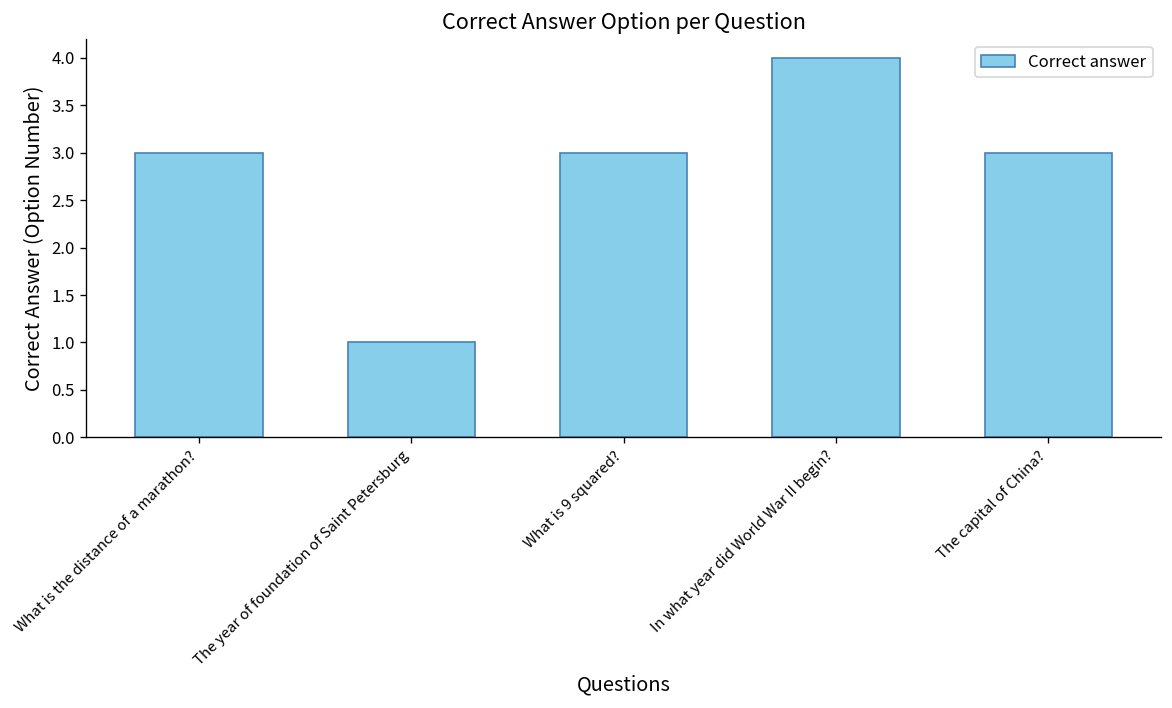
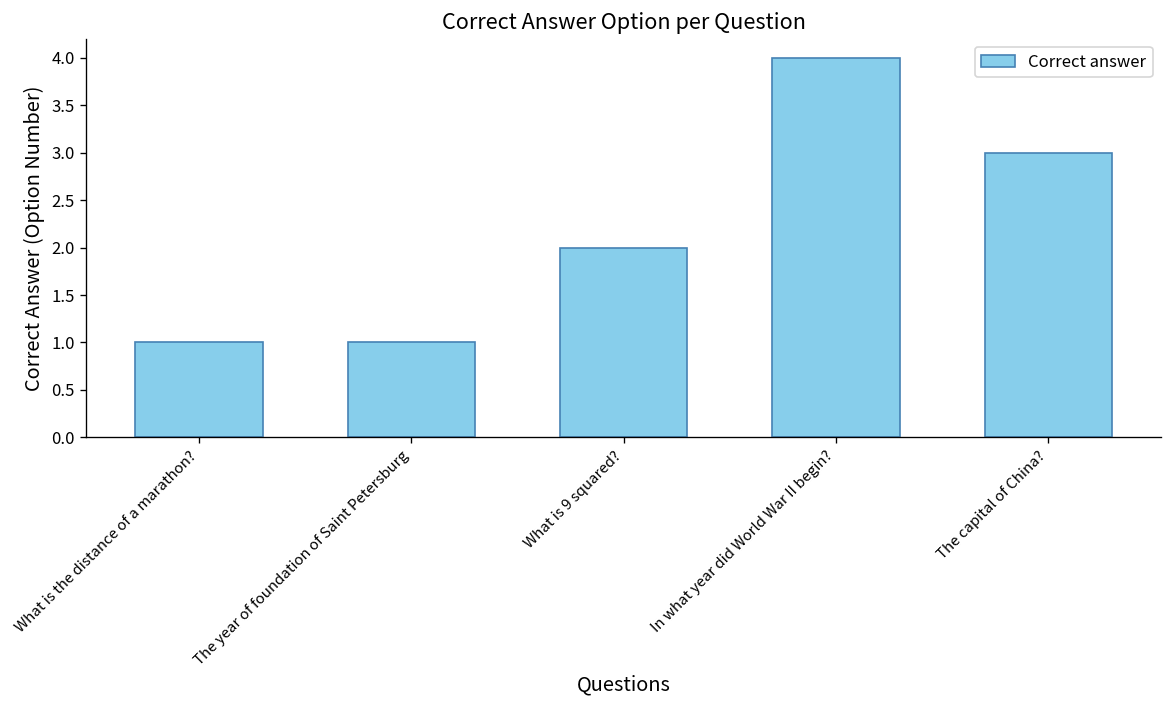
  {
-   "What is the distance of a marathon?": 3,
+   "What is the distance of a marathon?": 1,
    "The year of foundation of Saint Petersburg": 1,
-   "What is 9 squared?": 3,
+   "What is 9 squared?": 2,
    "In what year did World War II begin?": 4,
    "The capital of China?": 3
  }
